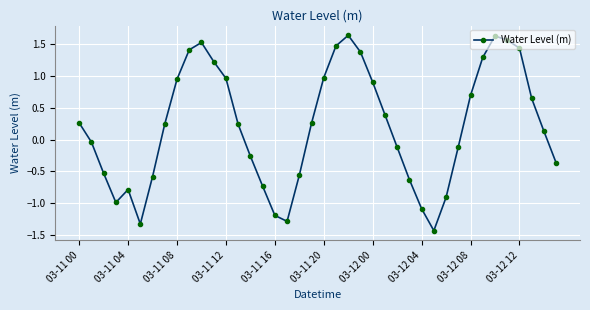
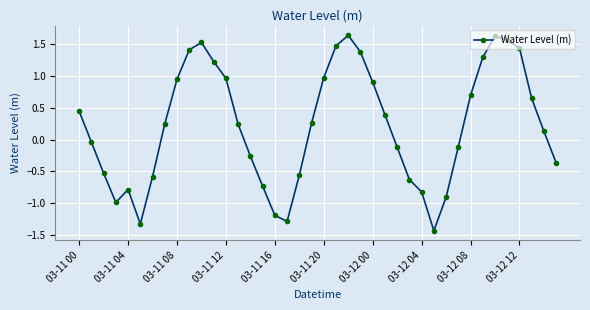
  {
-   "03-11 00": 0.3,
+   "03-11 00": 0.4,
    "03-11 04": -0.8,
    "03-11 08": 0.9,
    "03-11 12": 1.0,
    "03-11 16": -1.2,
    "03-11 20": 1.0,
    "03-12 00": 0.9,
-   "03-12 04": -1.1,
+   "03-12 04": -0.8,
    "03-12 08": 0.7
  }
